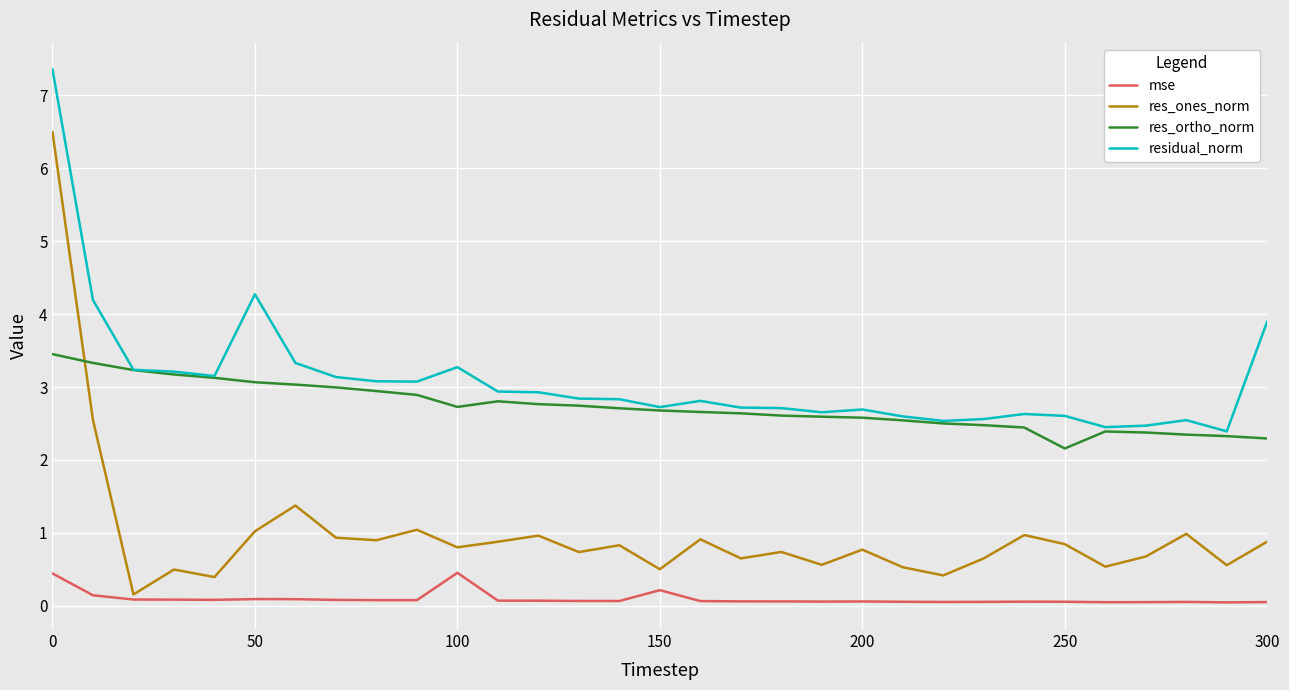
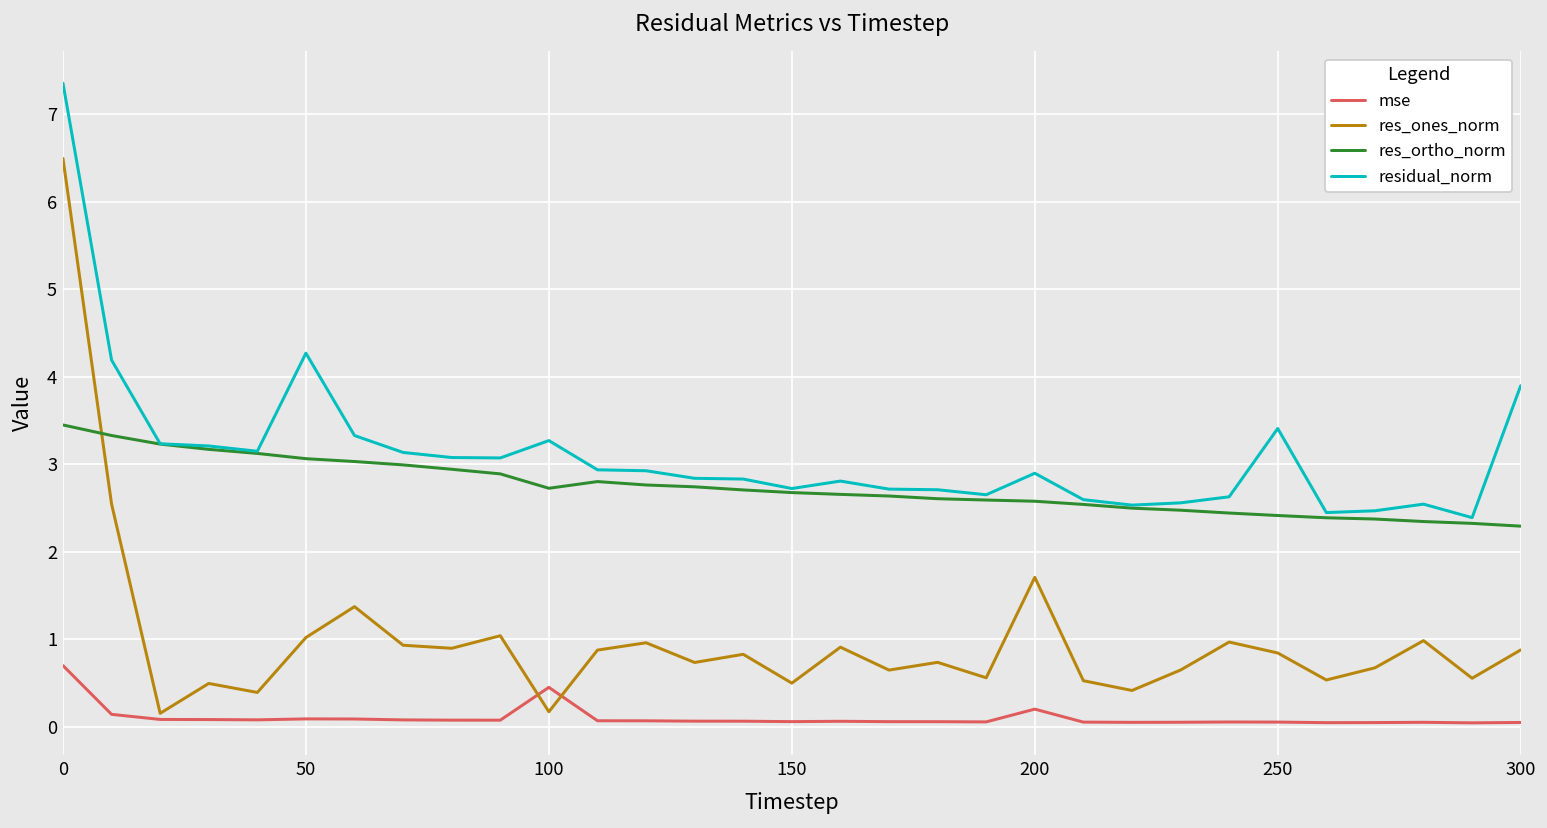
  {
    "mse": {
-     "0": 0.4,
+     "0": 0.7,
      "50": 0.1,
      "100": 0.5,
-     "150": 0.2,
-     "200": 0.1,
+     "150": 0.1,
+     "200": 0.2,
      "250": 0.1,
      "300": 0.1
    },
    "res_ones_norm": {
      "0": 6.5,
      "50": 1.0,
-     "100": 0.8,
+     "100": 0.2,
      "150": 0.5,
-     "200": 0.8,
+     "200": 1.7,
      "250": 0.8,
      "300": 0.9
    },
    "res_ortho_norm": {
      "0": 3.5,
      "50": 3.1,
      "100": 2.7,
      "150": 2.7,
      "200": 2.6,
-     "250": 2.2,
+     "250": 2.4,
      "300": 2.3
    },
    "residual_norm": {
      "0": 7.4,
      "50": 4.3,
      "100": 3.3,
      "150": 2.7,
-     "200": 2.7,
-     "250": 2.6,
+     "200": 2.9,
+     "250": 3.4,
      "300": 3.9
    }
  }
